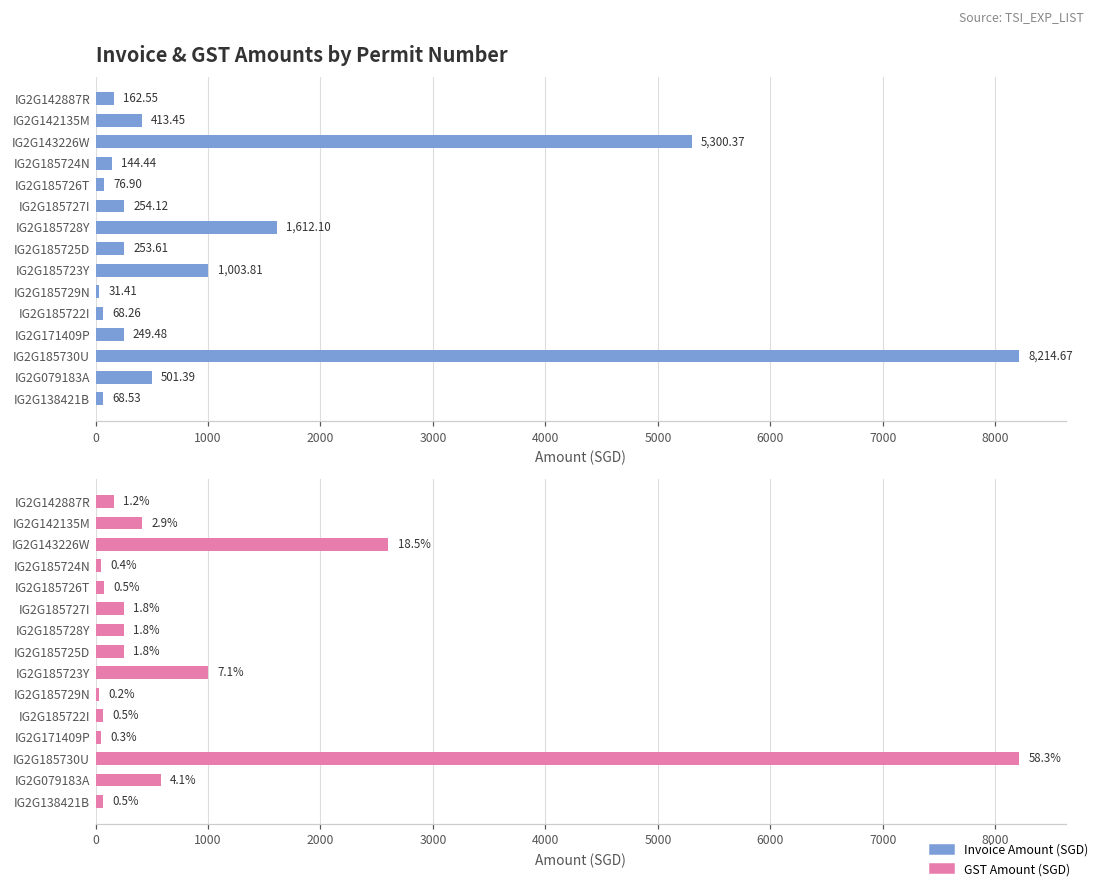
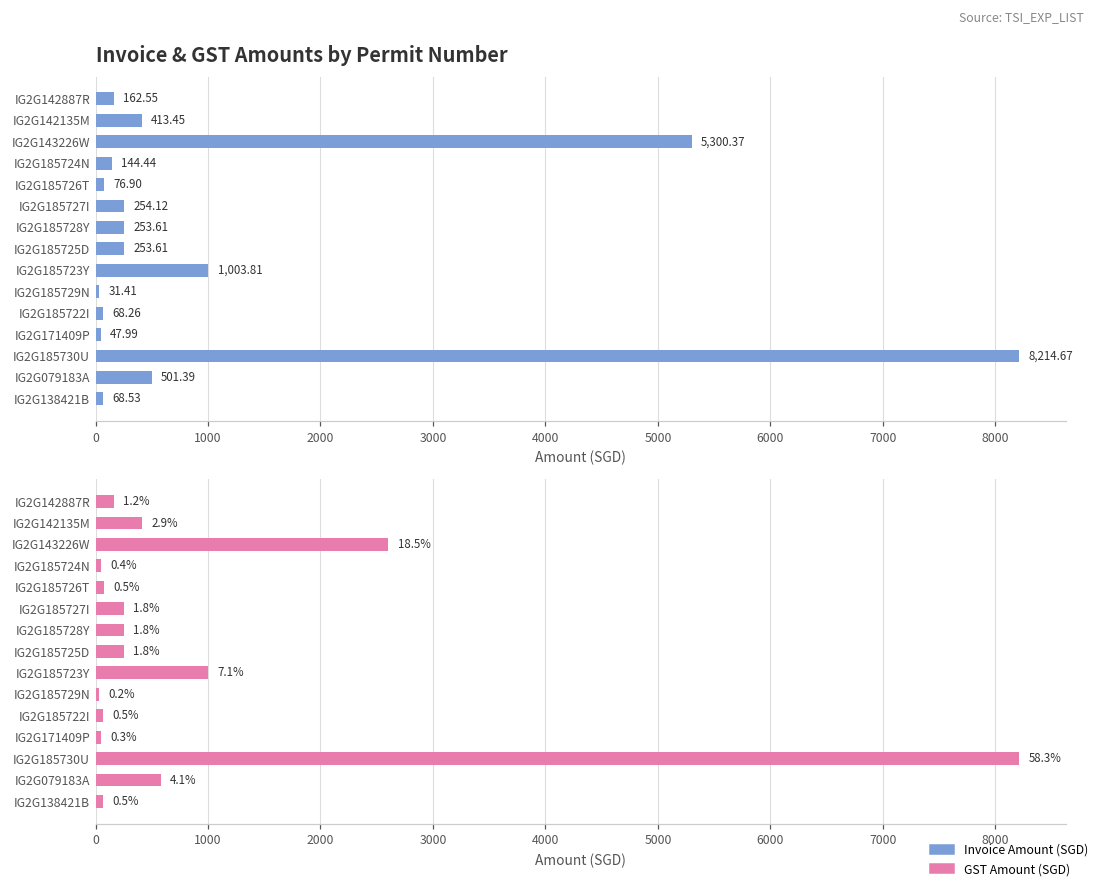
  {
    "Invoice & GST Amounts by Permit Number": {
      "IG2G142887R": "162.55",
      "IG2G142135M": "413.45",
      "IG2G143226W": "5,300.37",
      "IG2G185724N": "144.44",
      "IG2G185726T": "76.90",
      "IG2G185727I": "254.12",
-     "IG2G185728Y": "1,612.10",
+     "IG2G185728Y": "253.61",
      "IG2G185725D": "253.61",
      "IG2G185723Y": "1,003.81",
      "IG2G185729N": "31.41",
      "IG2G185722I": "68.26",
-     "IG2G171409P": "249.48",
+     "IG2G171409P": "47.99",
      "IG2G185730U": "8,214.67",
      "IG2G079183A": "501.39",
      "IG2G138421B": "68.53"
    }
  }
